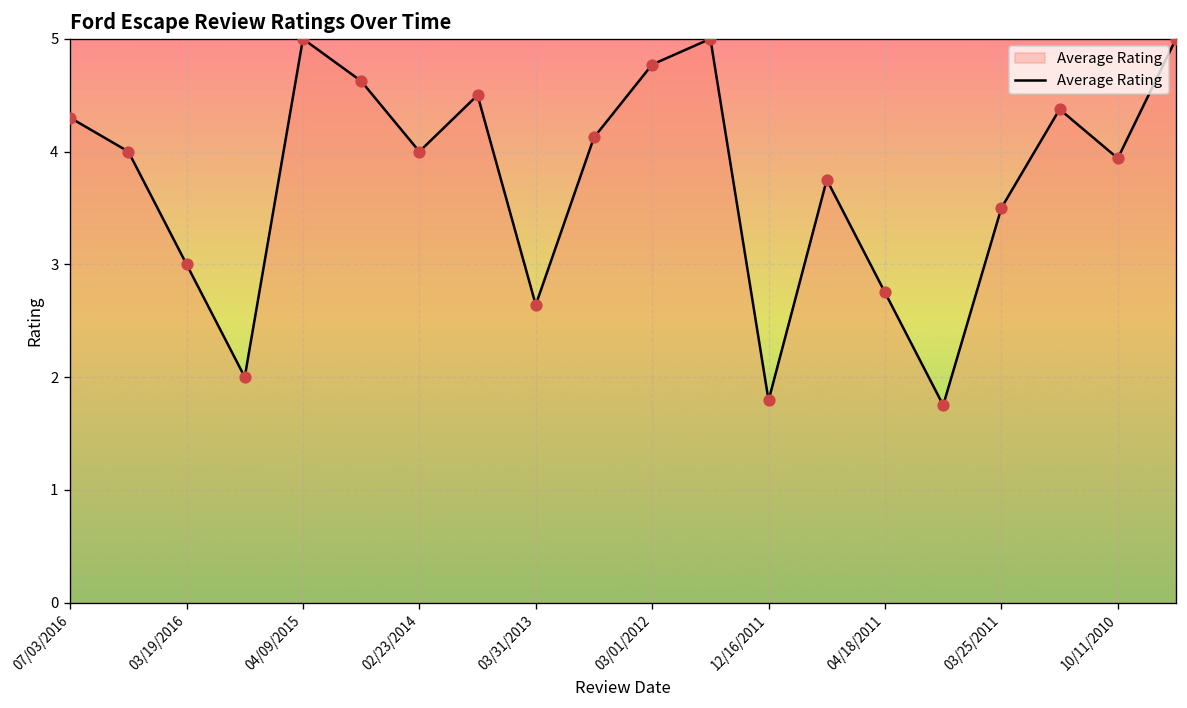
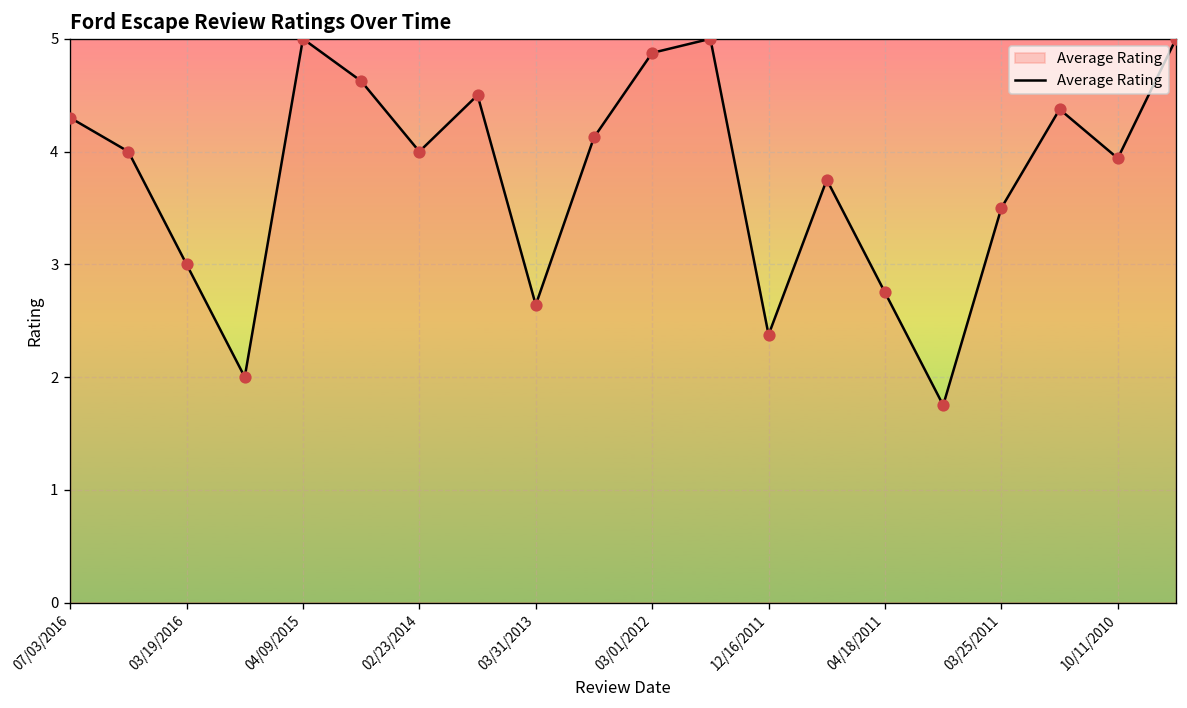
  {
    "07/03/2016": 4.3,
    "03/19/2016": 3.0,
    "04/09/2015": 5.0,
    "02/23/2014": 4.0,
    "03/31/2013": 2.6,
-   "03/01/2012": 4.8,
-   "12/16/2011": 1.8,
+   "03/01/2012": 4.9,
+   "12/16/2011": 2.4,
    "04/18/2011": 2.8,
    "03/25/2011": 3.5,
    "10/11/2010": 3.9
  }
